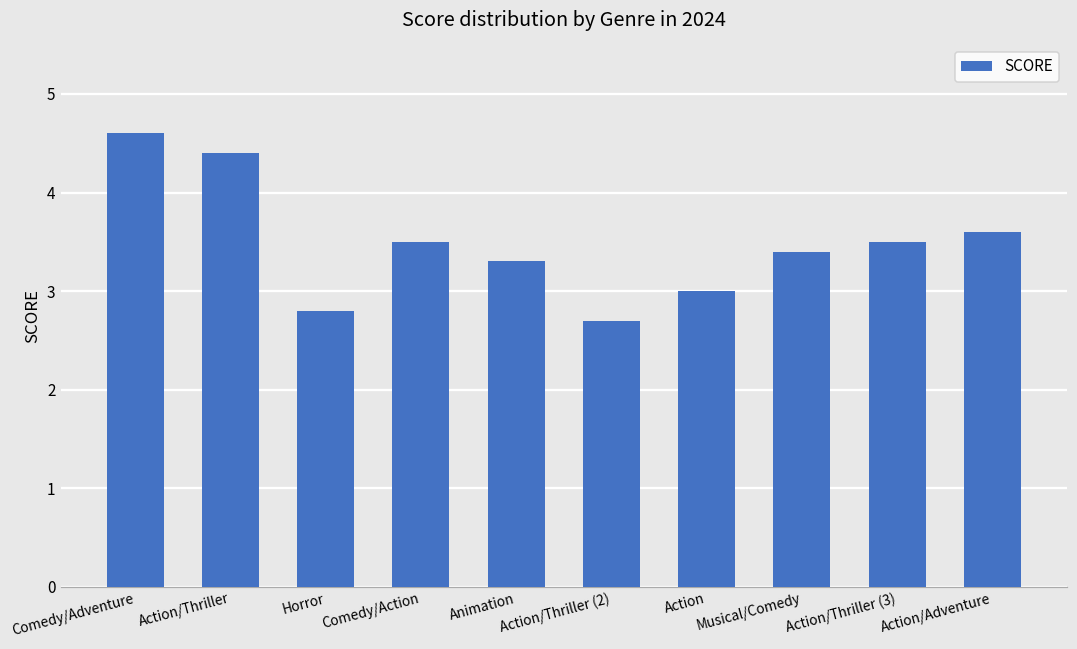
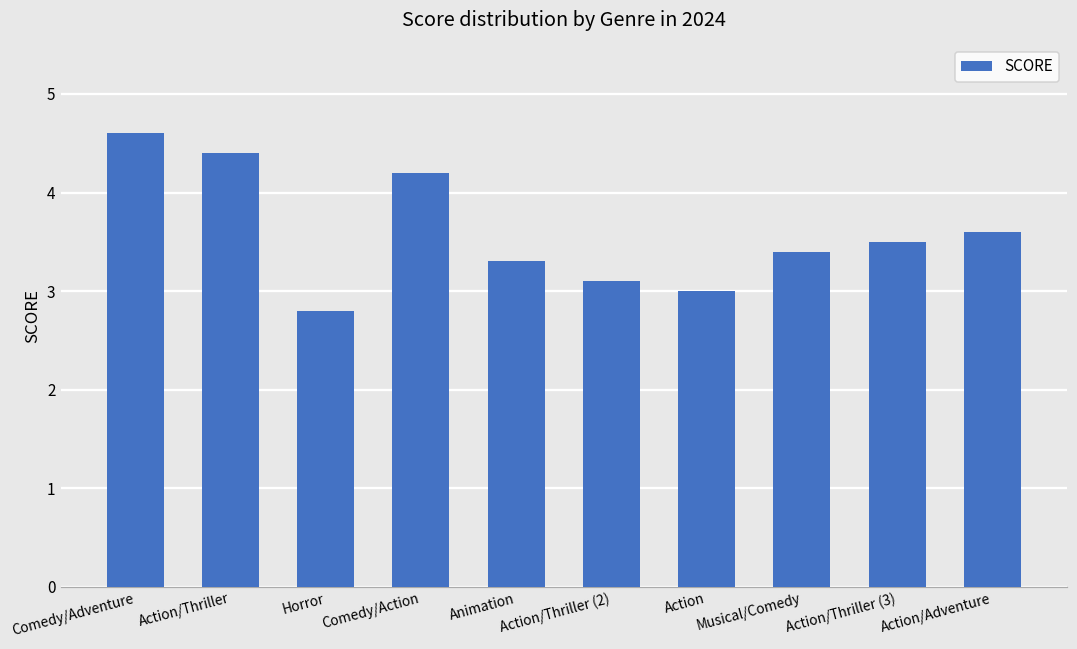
  {
    "Comedy/Adventure": 4.6,
    "Action/Thriller": 4.4,
    "Horror": 2.8,
-   "Comedy/Action": 3.5,
+   "Comedy/Action": 4.2,
    "Animation": 3.3,
-   "Action/Thriller (2)": 2.7,
+   "Action/Thriller (2)": 3.1,
    "Action": 3.0,
    "Musical/Comedy": 3.4,
    "Action/Thriller (3)": 3.5,
    "Action/Adventure": 3.6
  }
